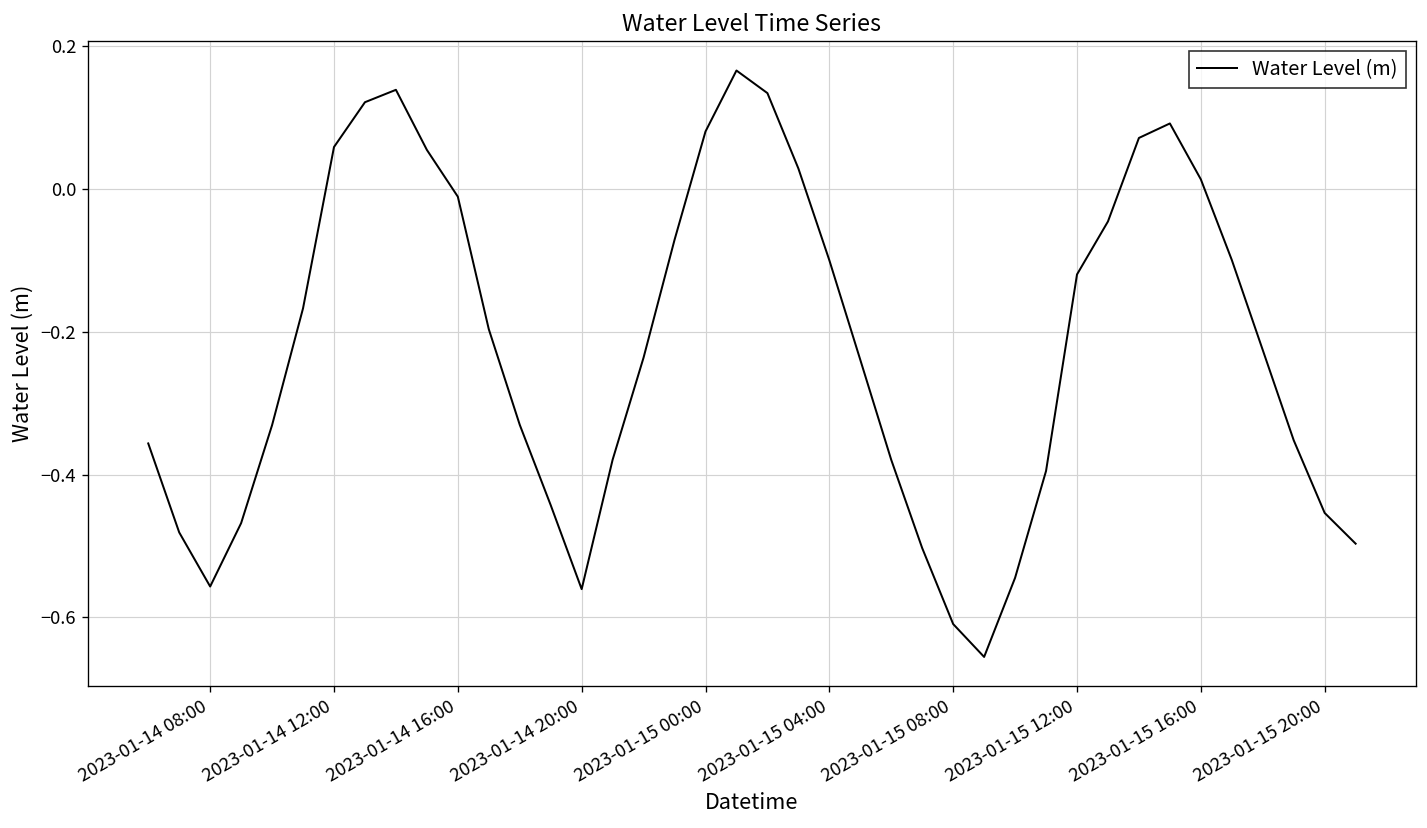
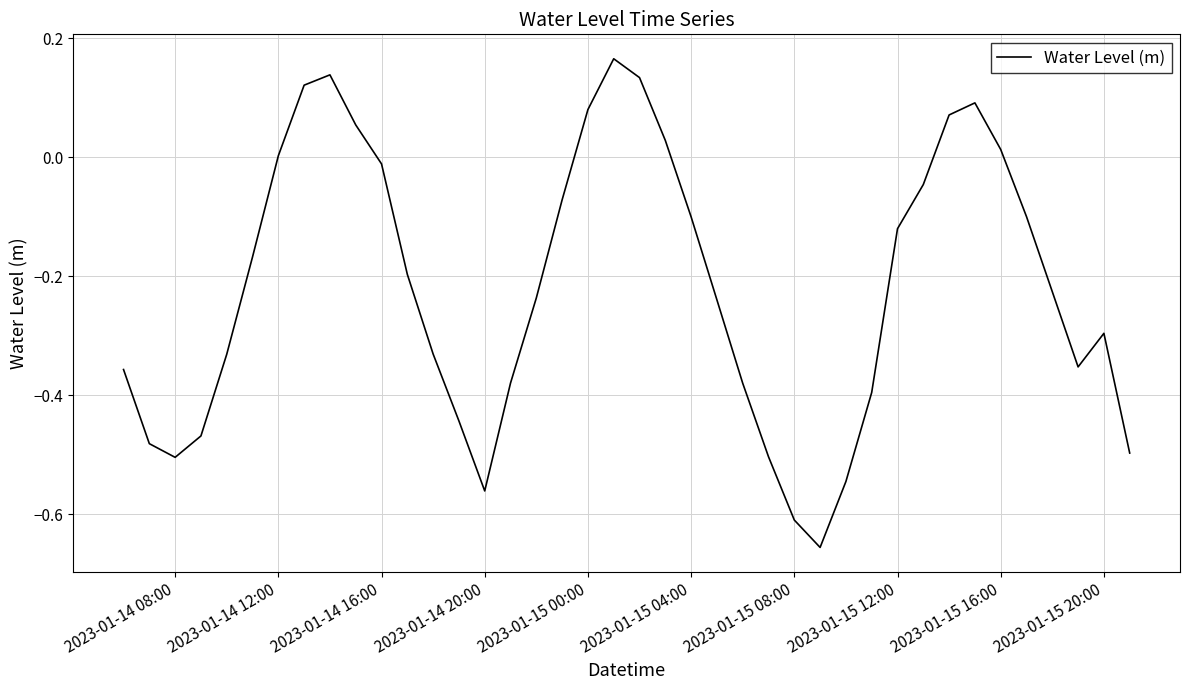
  {
-   "2023-01-14 08:00": -0.56,
-   "2023-01-14 12:00": 0.06,
+   "2023-01-14 08:00": -0.50,
+   "2023-01-14 12:00": 0.00,
    "2023-01-14 16:00": -0.01,
    "2023-01-14 20:00": -0.56,
    "2023-01-15 00:00": 0.08,
    "2023-01-15 04:00": -0.10,
    "2023-01-15 08:00": -0.61,
    "2023-01-15 12:00": -0.12,
    "2023-01-15 16:00": 0.01,
-   "2023-01-15 20:00": -0.45
+   "2023-01-15 20:00": -0.30
  }
